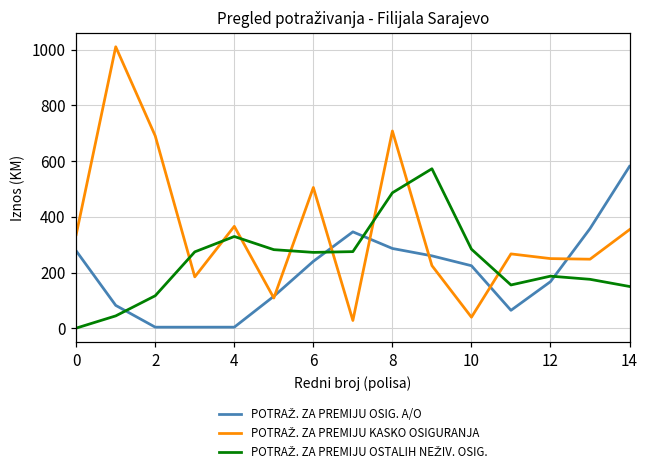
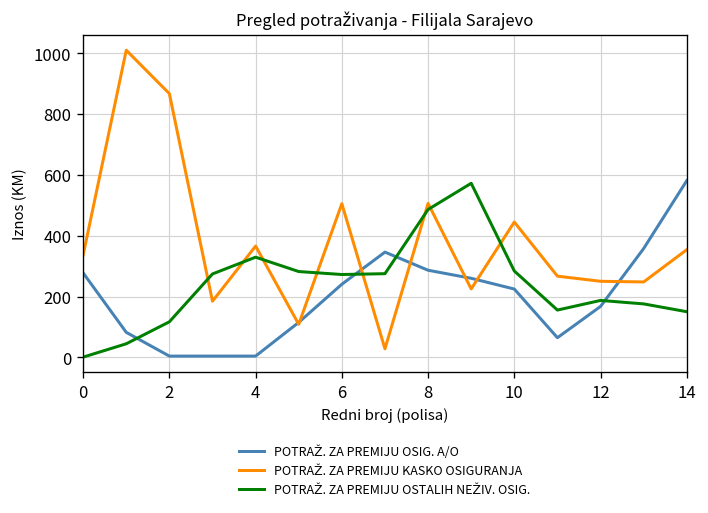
  {
    "POTRAŽ. ZA PREMIJU OSIG. A/O": {
      "0": 280,
      "2": 0,
      "4": 0,
      "6": 240,
      "8": 290,
      "10": 220,
      "12": 170,
      "14": 580
    },
    "POTRAŽ. ZA PREMIJU KASKO OSIGURANJA": {
      "0": 340,
-     "2": 690,
+     "2": 870,
      "4": 370,
      "6": 510,
-     "8": 710,
-     "10": 40,
+     "8": 510,
+     "10": 440,
      "12": 250,
      "14": 350
    },
    "POTRAŽ. ZA PREMIJU OSTALIH NEŽIV. OSIG.": {
      "0": 0,
      "2": 120,
      "4": 330,
      "6": 270,
      "8": 490,
      "10": 280,
      "12": 190,
      "14": 150
    }
  }
